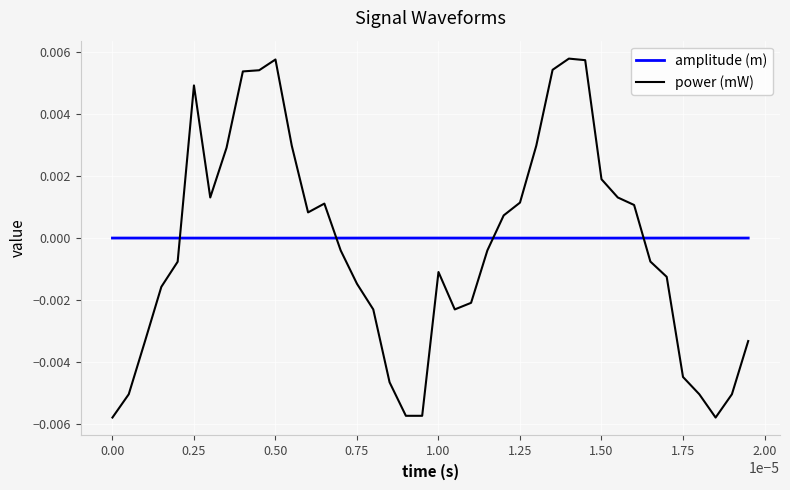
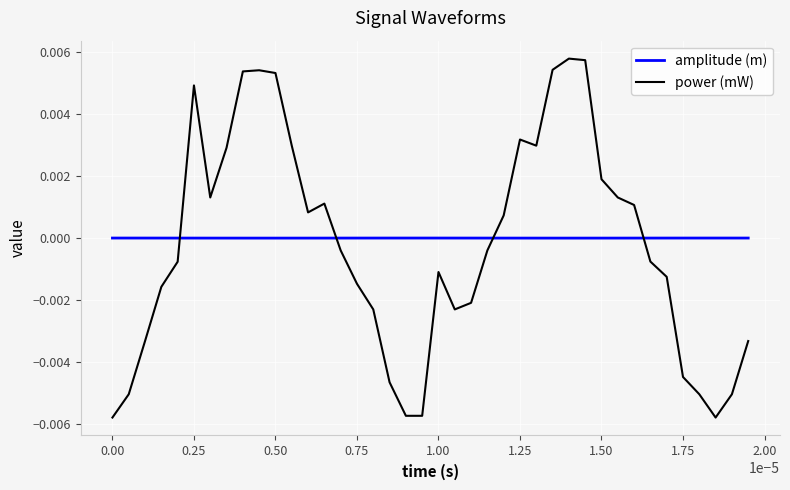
  {
    "amplitude (m)": {
      "0.00": 0.0000,
      "0.25": 0.0000,
      "0.50": 0.0000,
      "0.75": 0.0000,
      "1.00": 0.0000,
      "1.25": 0.0000,
      "1.50": 0.0000,
      "1.75": 0.0000
    },
    "power (mW)": {
      "0.00": -0.0058,
      "0.25": 0.0049,
-     "0.50": 0.0058,
+     "0.50": 0.0053,
      "0.75": -0.0015,
      "1.00": -0.0011,
-     "1.25": 0.0011,
+     "1.25": 0.0032,
      "1.50": 0.0019,
      "1.75": -0.0045
    }
  }
